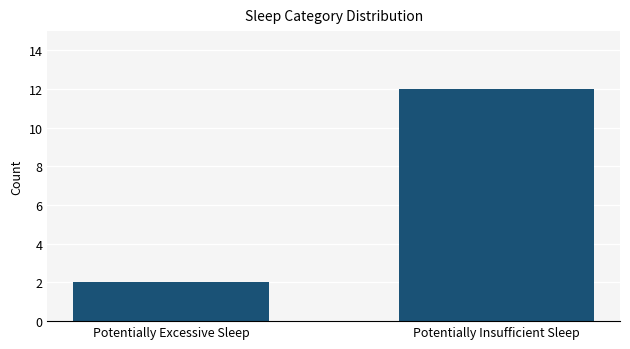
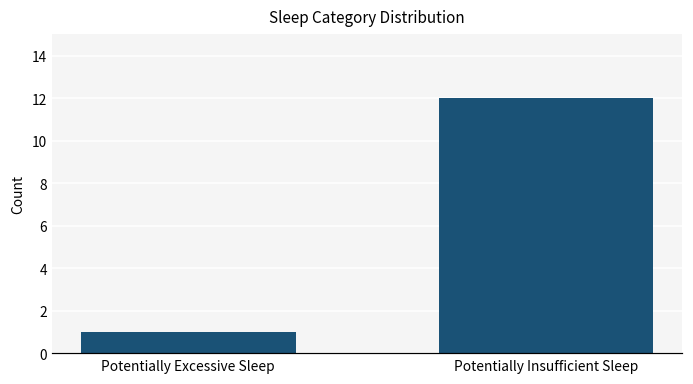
  {
-   "Potentially Excessive Sleep": 2,
+   "Potentially Excessive Sleep": 1,
    "Potentially Insufficient Sleep": 12
  }
